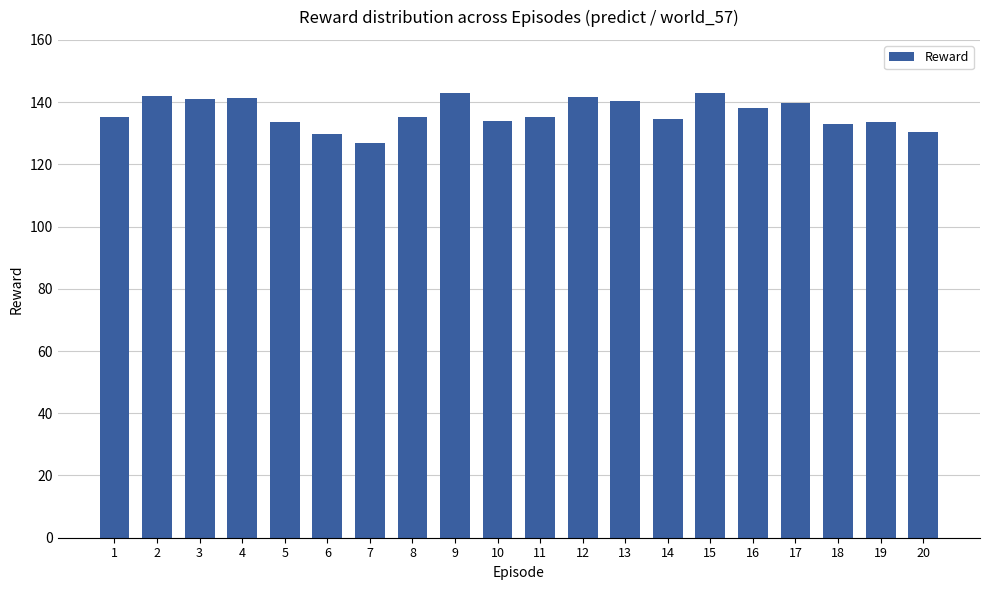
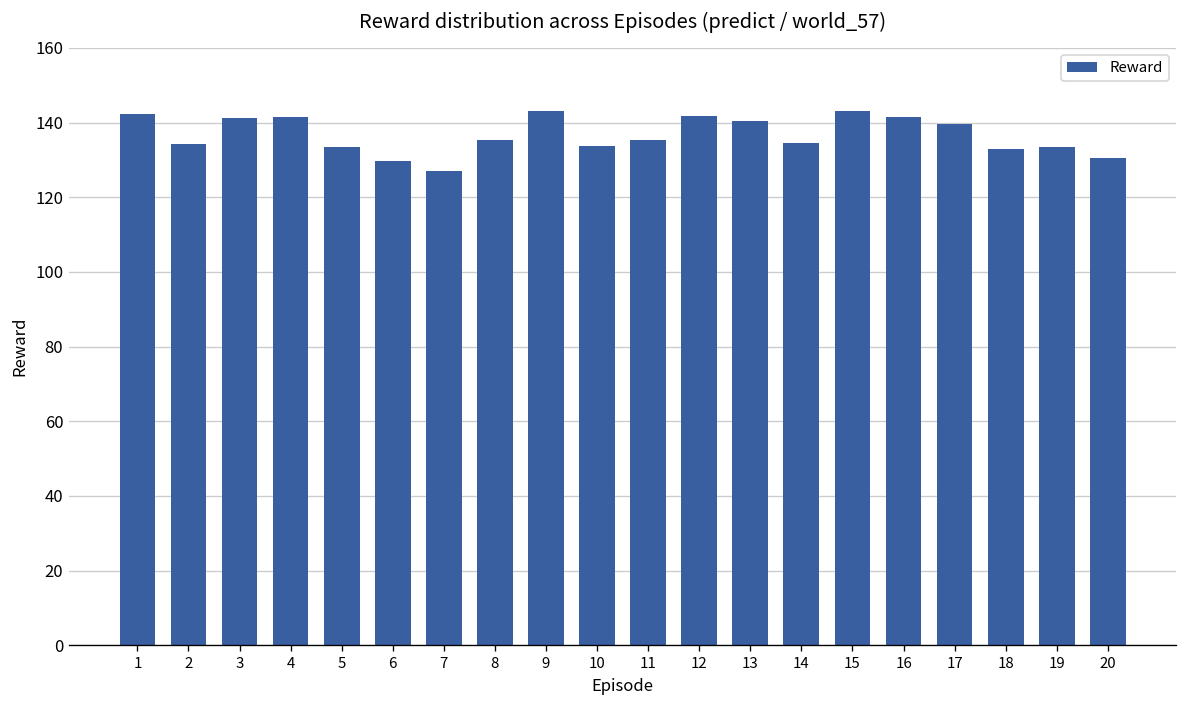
  {
-   "1": 135,
-   "2": 142,
+   "1": 142,
+   "2": 134,
    "3": 141,
    "4": 141,
    "5": 134,
    "6": 130,
    "7": 127,
    "8": 135,
    "9": 143,
    "10": 134,
    "11": 135,
    "12": 142,
    "13": 140,
    "14": 134,
    "15": 143,
-   "16": 138,
+   "16": 141,
    "17": 140,
    "18": 133,
    "19": 134,
    "20": 131
  }
